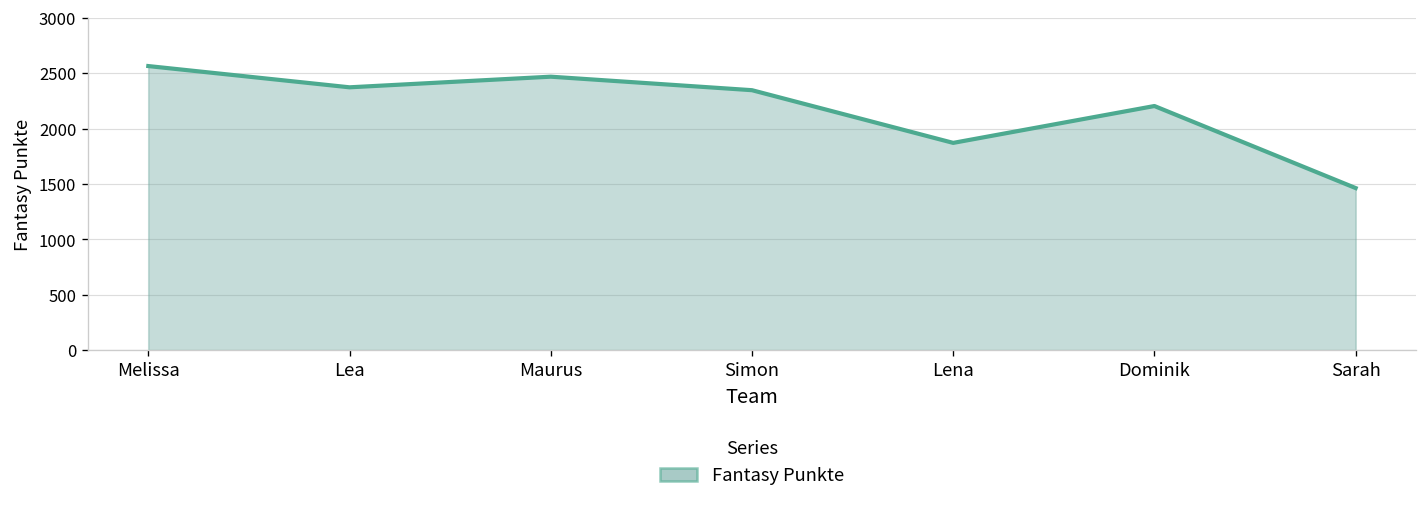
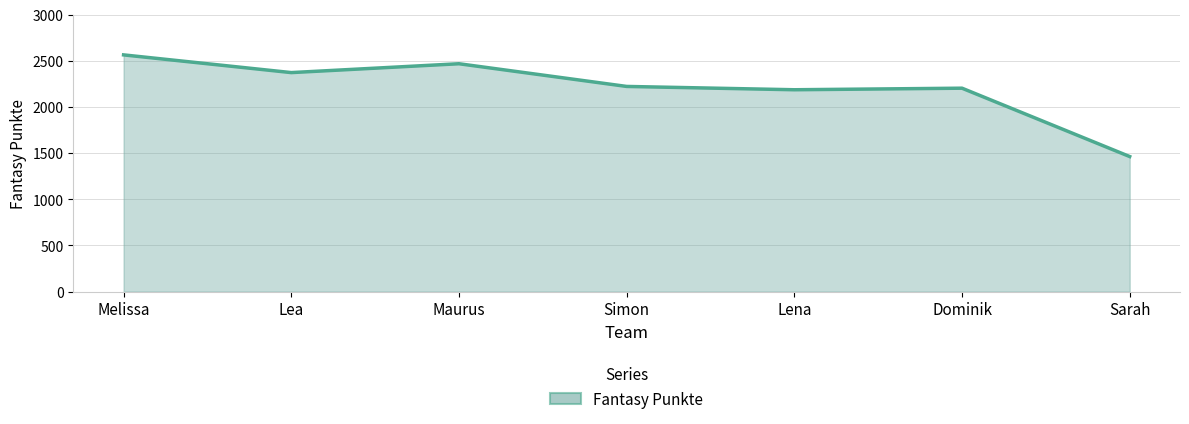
  {
    "Melissa": 2600,
    "Lea": 2400,
    "Maurus": 2500,
-   "Simon": 2300,
-   "Lena": 1900,
+   "Simon": 2200,
+   "Lena": 2200,
    "Dominik": 2200,
    "Sarah": 1500
  }
